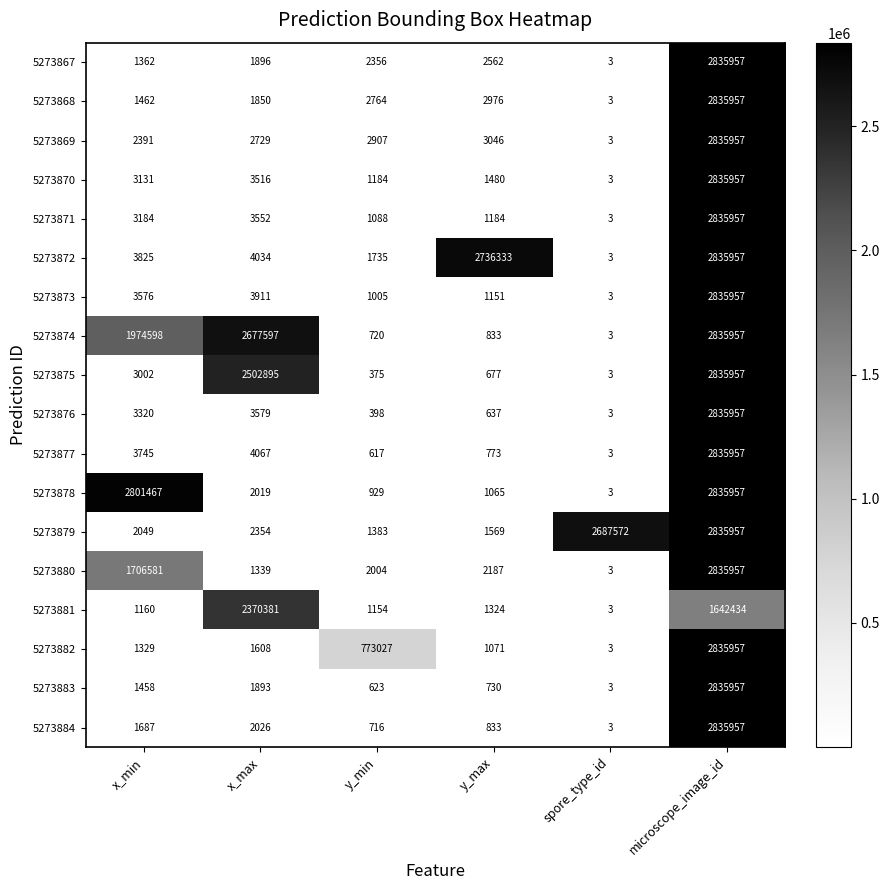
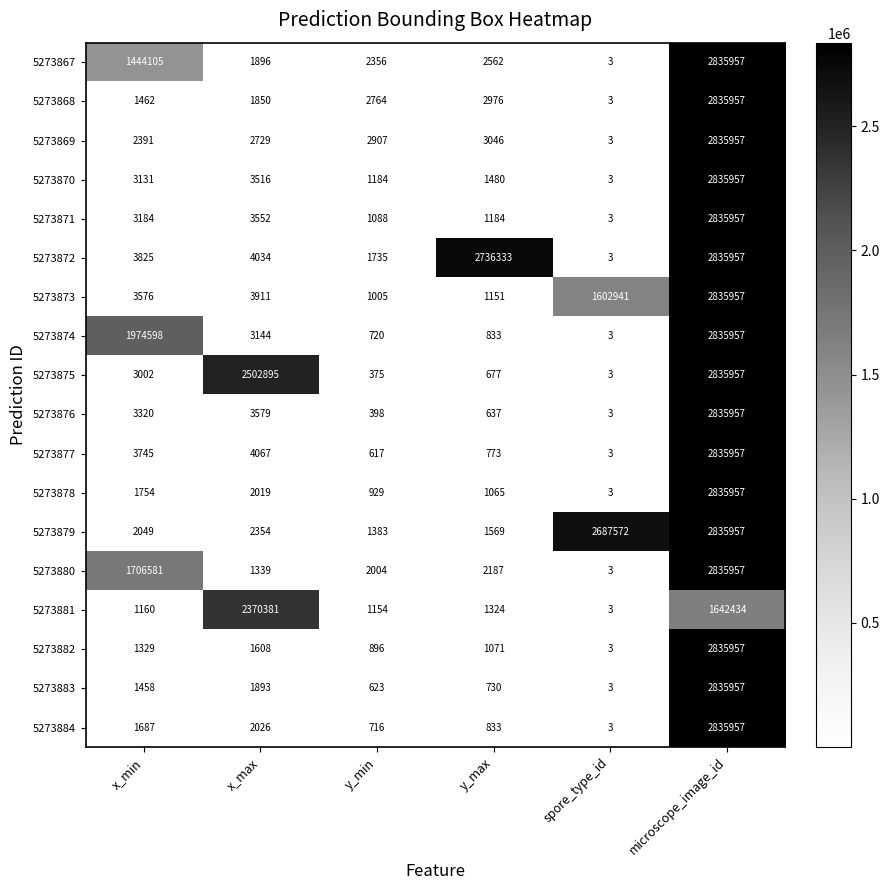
  {
    "5273867": {
-     "x_min": 1362,
+     "x_min": 1444105,
      "x_max": 1896,
      "y_min": 2356,
      "y_max": 2562,
      "spore_type_id": 3,
      "microscope_image_id": 2835957
    },
    "5273868": {
      "x_min": 1462,
      "x_max": 1850,
      "y_min": 2764,
      "y_max": 2976,
      "spore_type_id": 3,
      "microscope_image_id": 2835957
    },
    "5273869": {
      "x_min": 2391,
      "x_max": 2729,
      "y_min": 2907,
      "y_max": 3046,
      "spore_type_id": 3,
      "microscope_image_id": 2835957
    },
    "5273870": {
      "x_min": 3131,
      "x_max": 3516,
      "y_min": 1184,
      "y_max": 1480,
      "spore_type_id": 3,
      "microscope_image_id": 2835957
    },
    "5273871": {
      "x_min": 3184,
      "x_max": 3552,
      "y_min": 1088,
      "y_max": 1184,
      "spore_type_id": 3,
      "microscope_image_id": 2835957
    },
    "5273872": {
      "x_min": 3825,
      "x_max": 4034,
      "y_min": 1735,
      "y_max": 2736333,
      "spore_type_id": 3,
      "microscope_image_id": 2835957
    },
    "5273873": {
      "x_min": 3576,
      "x_max": 3911,
      "y_min": 1005,
      "y_max": 1151,
-     "spore_type_id": 3,
+     "spore_type_id": 1602941,
      "microscope_image_id": 2835957
    },
    "5273874": {
      "x_min": 1974598,
-     "x_max": 2677597,
+     "x_max": 3144,
      "y_min": 720,
      "y_max": 833,
      "spore_type_id": 3,
      "microscope_image_id": 2835957
    },
    "5273875": {
      "x_min": 3002,
      "x_max": 2502895,
      "y_min": 375,
      "y_max": 677,
      "spore_type_id": 3,
      "microscope_image_id": 2835957
    },
    "5273876": {
      "x_min": 3320,
      "x_max": 3579,
      "y_min": 398,
      "y_max": 637,
      "spore_type_id": 3,
      "microscope_image_id": 2835957
    },
    "5273877": {
      "x_min": 3745,
      "x_max": 4067,
      "y_min": 617,
      "y_max": 773,
      "spore_type_id": 3,
      "microscope_image_id": 2835957
    },
    "5273878": {
-     "x_min": 2801467,
+     "x_min": 1754,
      "x_max": 2019,
      "y_min": 929,
      "y_max": 1065,
      "spore_type_id": 3,
      "microscope_image_id": 2835957
    },
    "5273879": {
      "x_min": 2049,
      "x_max": 2354,
      "y_min": 1383,
      "y_max": 1569,
      "spore_type_id": 2687572,
      "microscope_image_id": 2835957
    },
    "5273880": {
      "x_min": 1706581,
      "x_max": 1339,
      "y_min": 2004,
      "y_max": 2187,
      "spore_type_id": 3,
      "microscope_image_id": 2835957
    },
    "5273881": {
      "x_min": 1160,
      "x_max": 2370381,
      "y_min": 1154,
      "y_max": 1324,
      "spore_type_id": 3,
      "microscope_image_id": 1642434
    },
    "5273882": {
      "x_min": 1329,
      "x_max": 1608,
-     "y_min": 773027,
+     "y_min": 896,
      "y_max": 1071,
      "spore_type_id": 3,
      "microscope_image_id": 2835957
    },
    "5273883": {
      "x_min": 1458,
      "x_max": 1893,
      "y_min": 623,
      "y_max": 730,
      "spore_type_id": 3,
      "microscope_image_id": 2835957
    },
    "5273884": {
      "x_min": 1687,
      "x_max": 2026,
      "y_min": 716,
      "y_max": 833,
      "spore_type_id": 3,
      "microscope_image_id": 2835957
    }
  }
